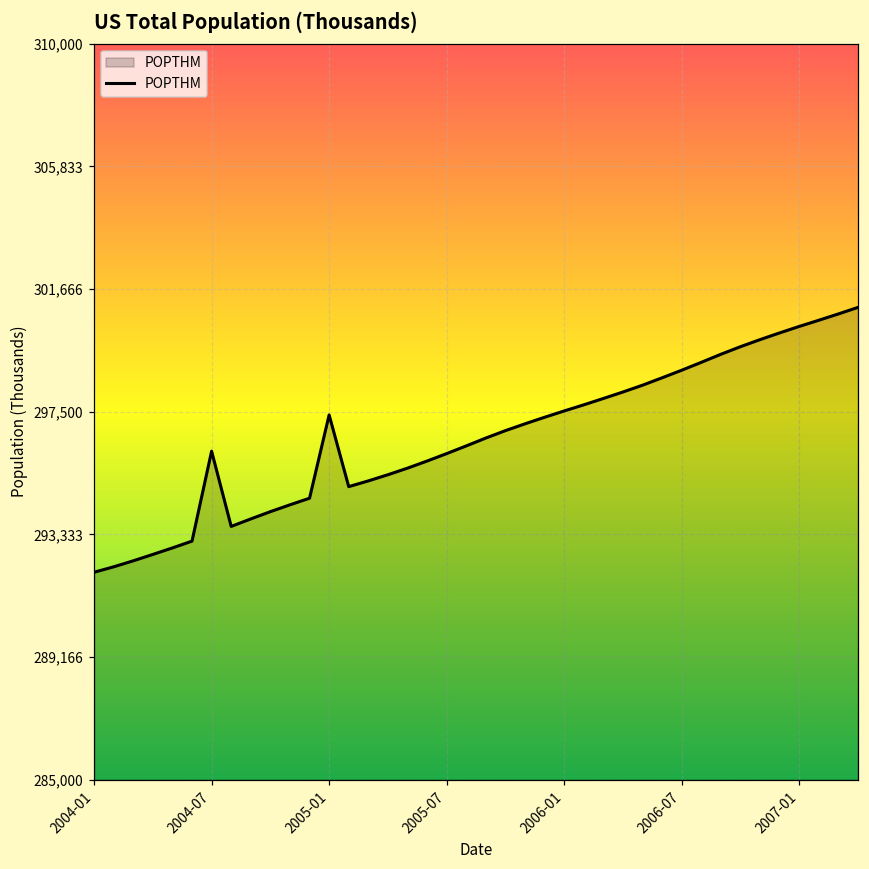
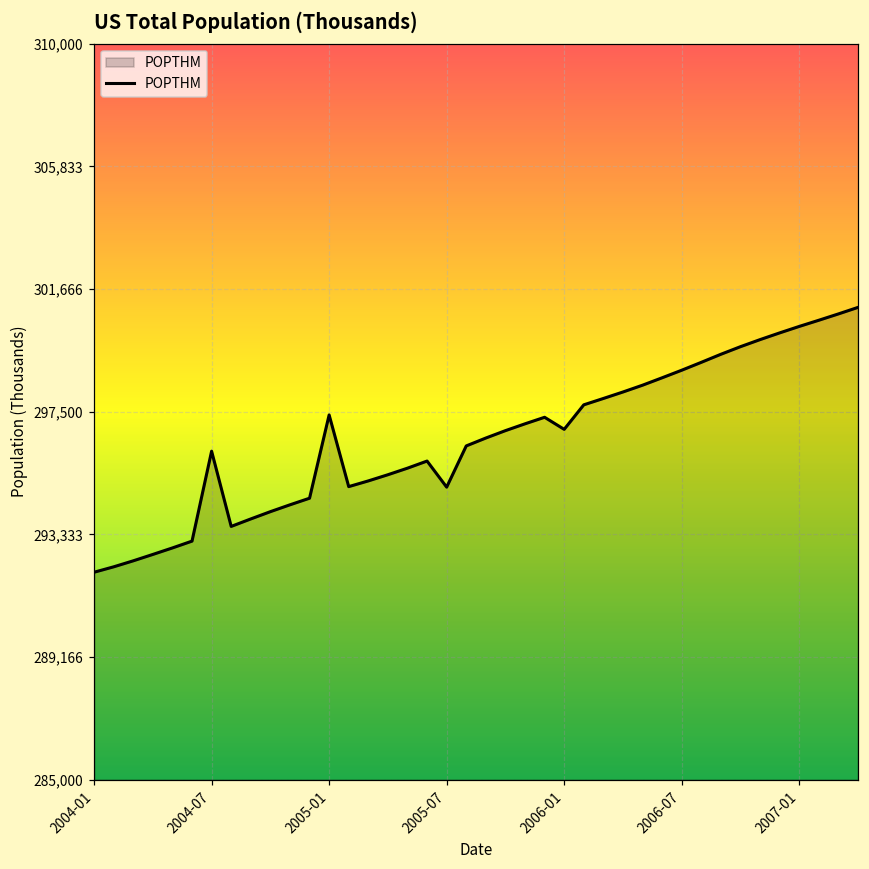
  {
    "2004-01": "292,000",
    "2004-07": "296,200",
    "2005-01": "297,400",
-   "2005-07": "296,100",
-   "2006-01": "297,500",
+   "2005-07": "294,900",
+   "2006-01": "296,900",
    "2006-07": "298,900",
    "2007-01": "300,400"
  }
